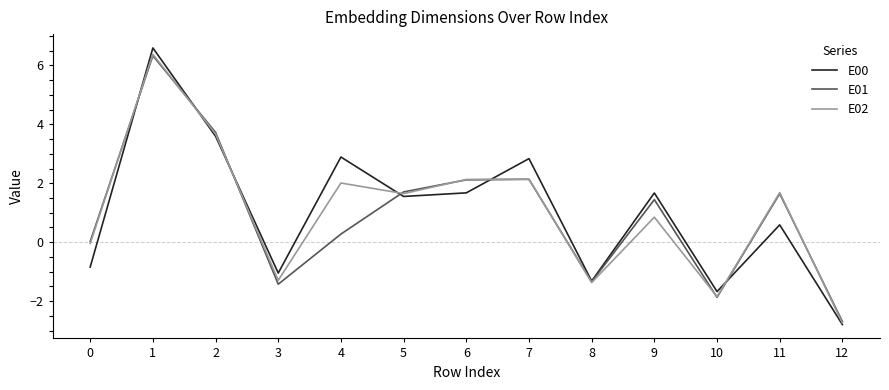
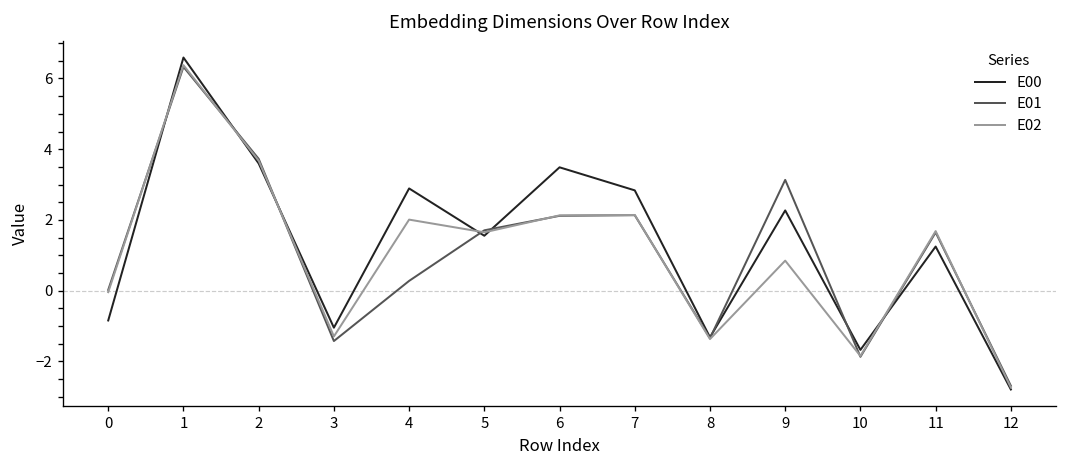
  {
    "E00": {
      "0": -0.8,
      "1": 6.6,
      "3": -1.0,
      "4": 2.9,
      "5": 1.6,
-     "6": 1.7,
+     "6": 3.5,
      "7": 2.8,
-     "9": 1.7,
+     "9": 2.3,
      "10": -1.7,
-     "11": 0.6
+     "11": 1.2
    },
    "E01": {
      "3": -1.4,
      "4": 0.3,
-     "9": 1.4
+     "9": 3.1
    },
    "E02": {
      "3": -1.3,
      "4": 2.0,
      "9": 0.8
    }
  }
